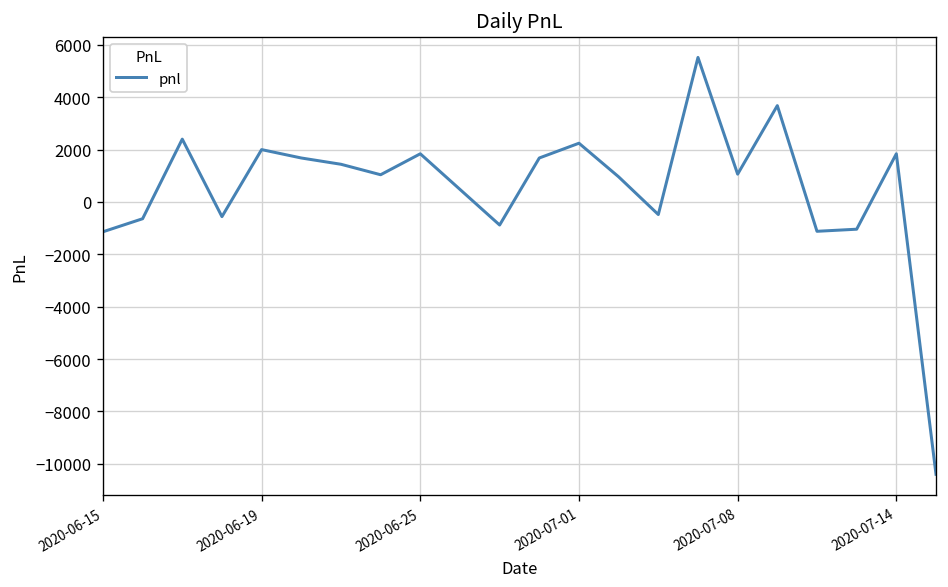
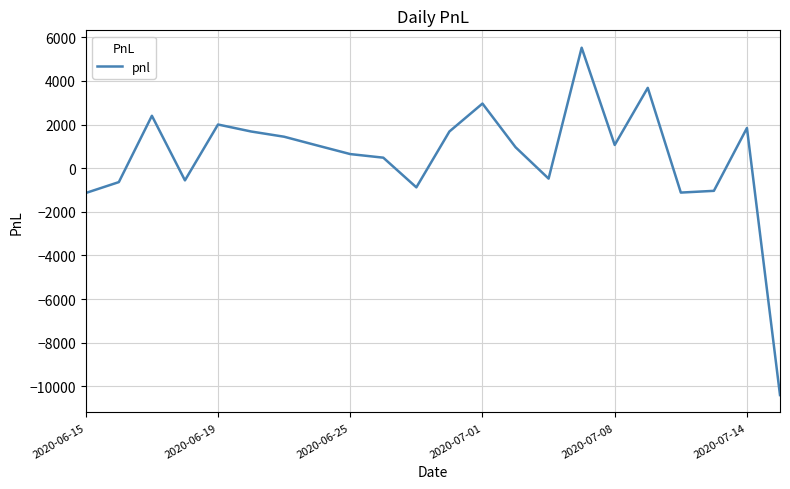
  {
    "2020-06-15": -1100,
    "2020-06-19": 2000,
-   "2020-06-25": 1800,
-   "2020-07-01": 2200,
+   "2020-06-25": 600,
+   "2020-07-01": 3000,
    "2020-07-08": 1100,
    "2020-07-14": 1800
  }
